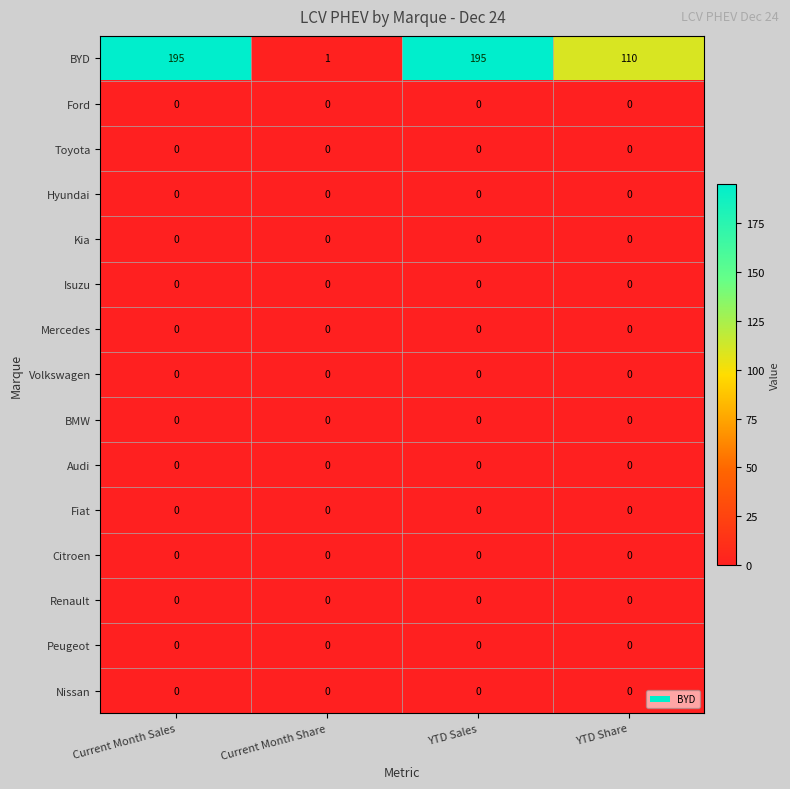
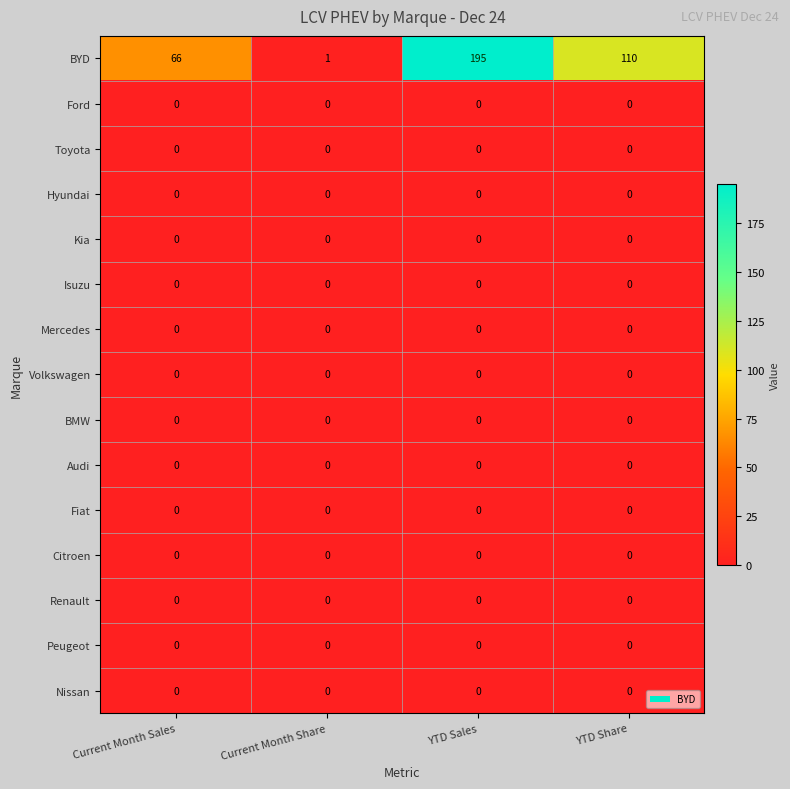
  {
    "BYD": {
-     "Current Month Sales": 195,
+     "Current Month Sales": 66,
      "Current Month Share": 1,
      "YTD Sales": 195,
      "YTD Share": 110
    },
    "Ford": {
      "Current Month Sales": 0,
      "Current Month Share": 0,
      "YTD Sales": 0,
      "YTD Share": 0
    },
    "Toyota": {
      "Current Month Sales": 0,
      "Current Month Share": 0,
      "YTD Sales": 0,
      "YTD Share": 0
    },
    "Hyundai": {
      "Current Month Sales": 0,
      "Current Month Share": 0,
      "YTD Sales": 0,
      "YTD Share": 0
    },
    "Kia": {
      "Current Month Sales": 0,
      "Current Month Share": 0,
      "YTD Sales": 0,
      "YTD Share": 0
    },
    "Isuzu": {
      "Current Month Sales": 0,
      "Current Month Share": 0,
      "YTD Sales": 0,
      "YTD Share": 0
    },
    "Mercedes": {
      "Current Month Sales": 0,
      "Current Month Share": 0,
      "YTD Sales": 0,
      "YTD Share": 0
    },
    "Volkswagen": {
      "Current Month Sales": 0,
      "Current Month Share": 0,
      "YTD Sales": 0,
      "YTD Share": 0
    },
    "BMW": {
      "Current Month Sales": 0,
      "Current Month Share": 0,
      "YTD Sales": 0,
      "YTD Share": 0
    },
    "Audi": {
      "Current Month Sales": 0,
      "Current Month Share": 0,
      "YTD Sales": 0,
      "YTD Share": 0
    },
    "Fiat": {
      "Current Month Sales": 0,
      "Current Month Share": 0,
      "YTD Sales": 0,
      "YTD Share": 0
    },
    "Citroen": {
      "Current Month Sales": 0,
      "Current Month Share": 0,
      "YTD Sales": 0,
      "YTD Share": 0
    },
    "Renault": {
      "Current Month Sales": 0,
      "Current Month Share": 0,
      "YTD Sales": 0,
      "YTD Share": 0
    },
    "Peugeot": {
      "Current Month Sales": 0,
      "Current Month Share": 0,
      "YTD Sales": 0,
      "YTD Share": 0
    },
    "Nissan": {
      "Current Month Sales": 0,
      "Current Month Share": 0,
      "YTD Sales": 0,
      "YTD Share": 0
    }
  }
